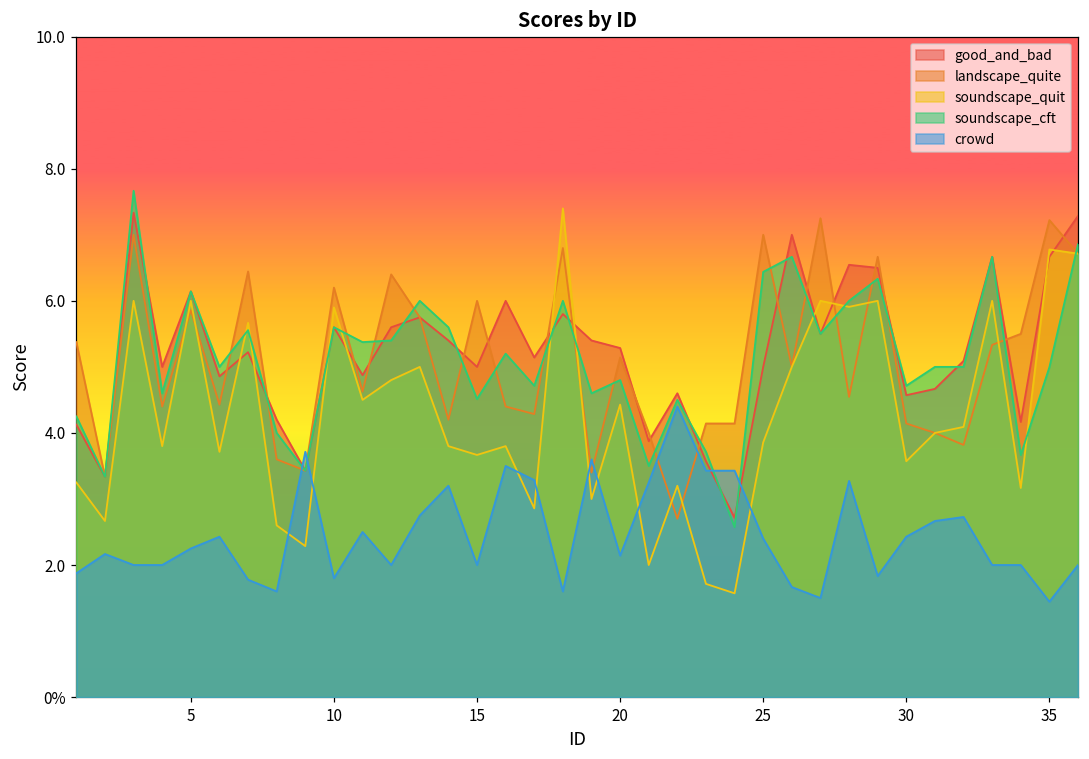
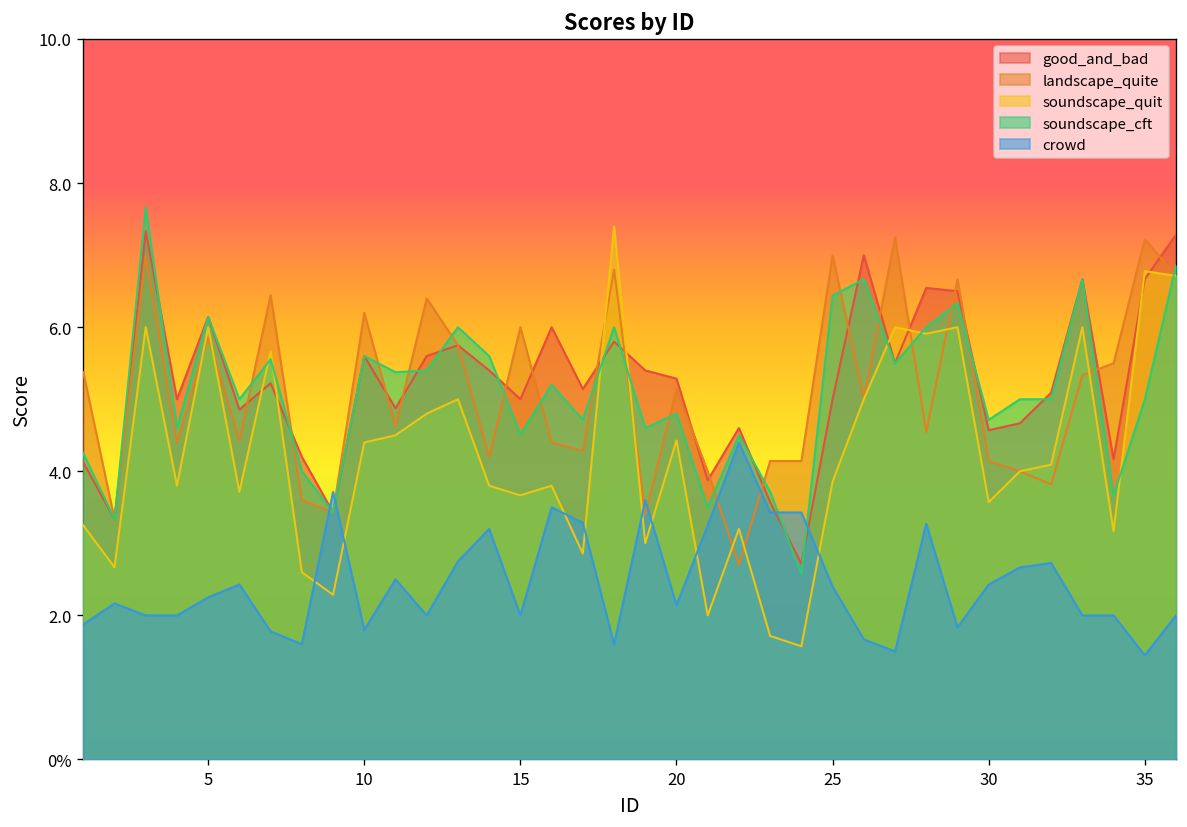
  {
    "soundscape_quit": {
      "5": 6.0,
-     "10": 5.9,
+     "10": 4.4,
      "15": 3.7,
      "20": 4.4,
      "25": 3.9,
      "30": 3.6,
      "35": 6.8
    },
    "soundscape_cft": {
      "15": 4.5,
      "20": 4.8,
      "25": 6.4,
      "30": 4.7,
      "35": 5.0
    },
    "crowd": {
      "5": 2.3,
      "10": 1.8,
      "15": 2.0,
      "20": 2.1,
      "25": 2.4,
      "30": 2.4,
      "35": 1.4
    }
  }
